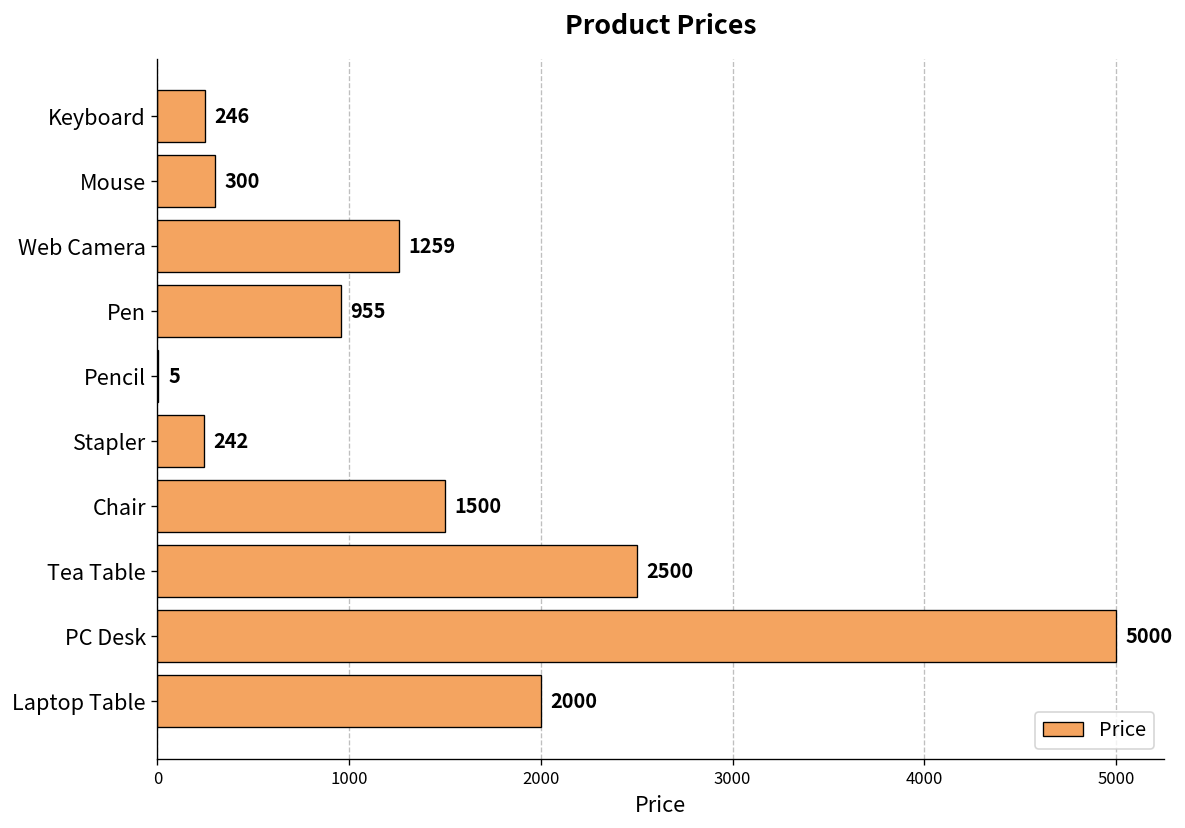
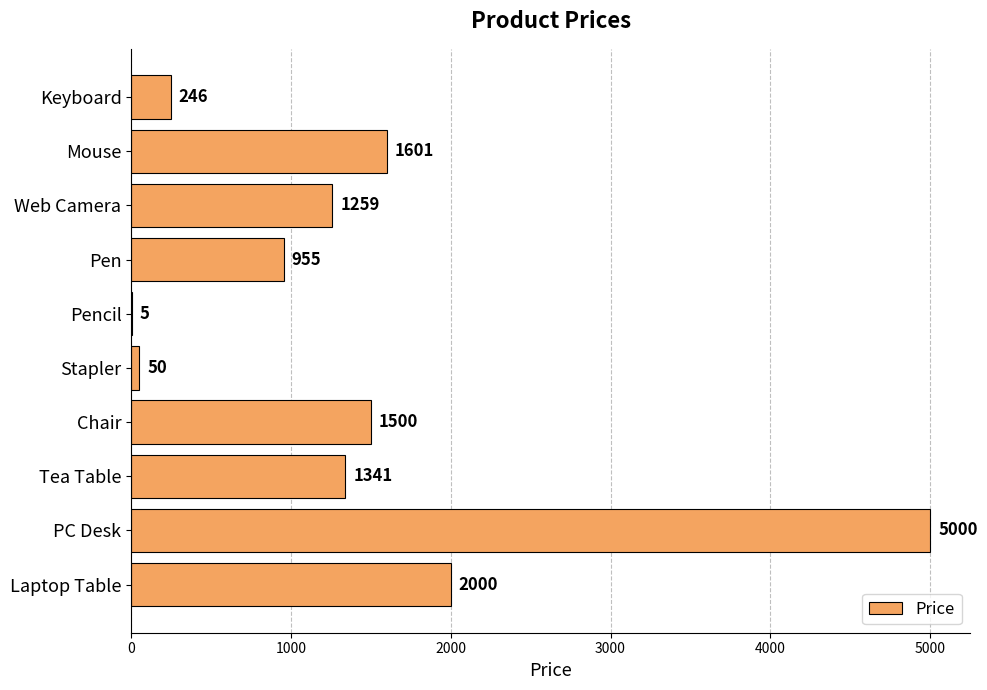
  {
    "Keyboard": 246,
-   "Mouse": 300,
+   "Mouse": 1601,
    "Web Camera": 1259,
    "Pen": 955,
    "Pencil": 5,
-   "Stapler": 242,
+   "Stapler": 50,
    "Chair": 1500,
-   "Tea Table": 2500,
+   "Tea Table": 1341,
    "PC Desk": 5000,
    "Laptop Table": 2000
  }
